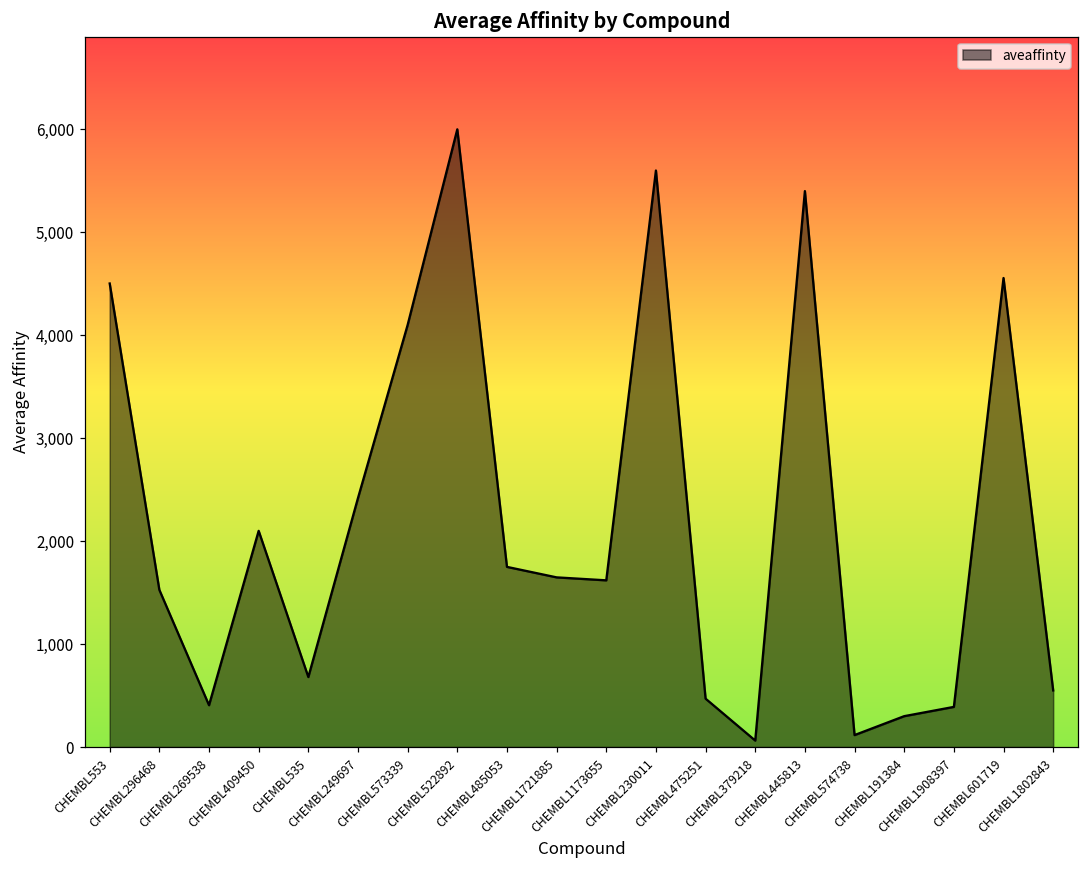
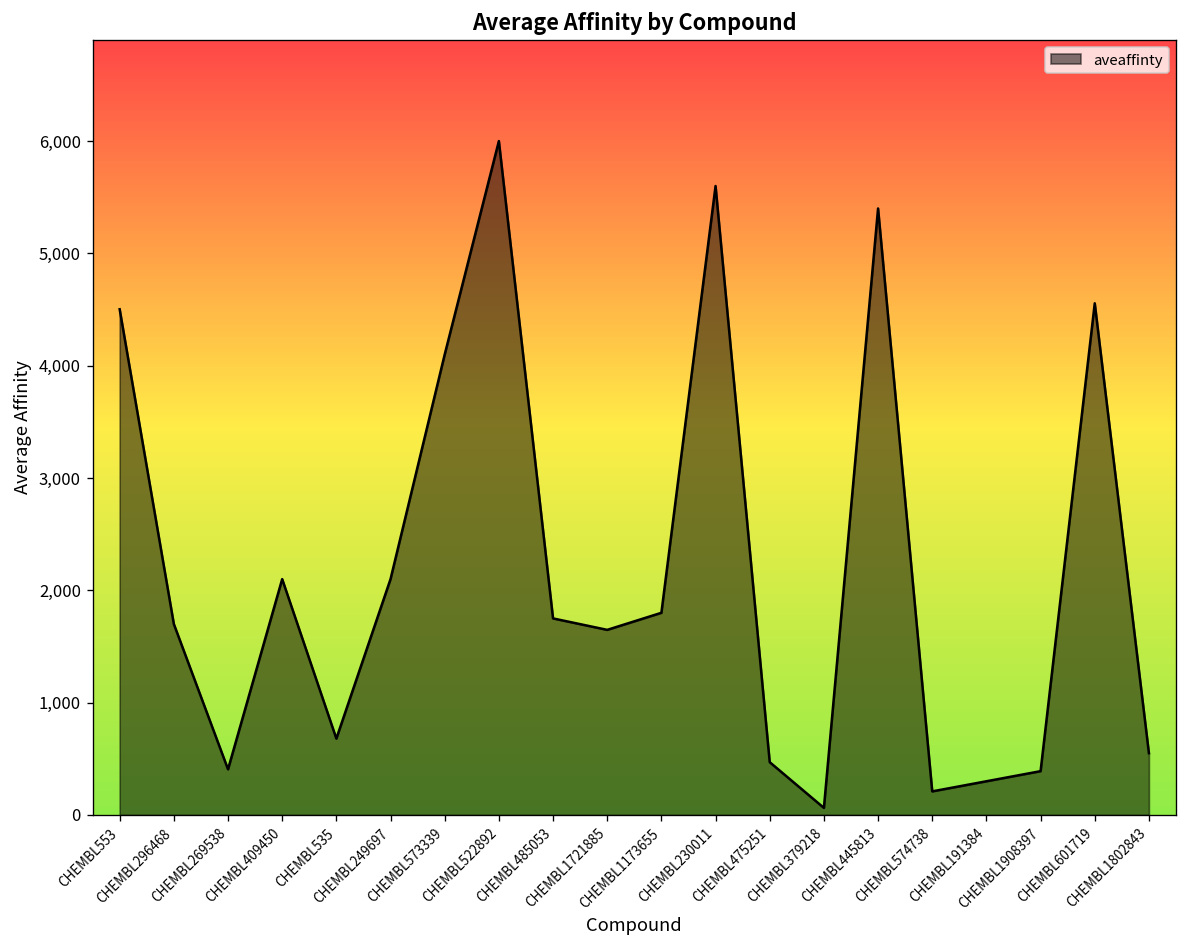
  {
    "CHEMBL553": "4,500",
-   "CHEMBL296468": "1,500",
+   "CHEMBL296468": "1,700",
    "CHEMBL269538": "400",
    "CHEMBL409450": "2,100",
    "CHEMBL535": "700",
-   "CHEMBL249697": "2,400",
+   "CHEMBL249697": "2,100",
    "CHEMBL573339": "4,100",
    "CHEMBL522892": "6,000",
    "CHEMBL485053": "1,800",
    "CHEMBL1721885": "1,600",
-   "CHEMBL1173655": "1,600",
+   "CHEMBL1173655": "1,800",
    "CHEMBL230011": "5,600",
    "CHEMBL475251": "500",
    "CHEMBL379218": "100",
    "CHEMBL445813": "5,400",
-   "CHEMBL574738": "100",
+   "CHEMBL574738": "200",
    "CHEMBL191384": "300",
    "CHEMBL1908397": "400",
    "CHEMBL601719": "4,600",
    "CHEMBL1802843": "600"
  }
